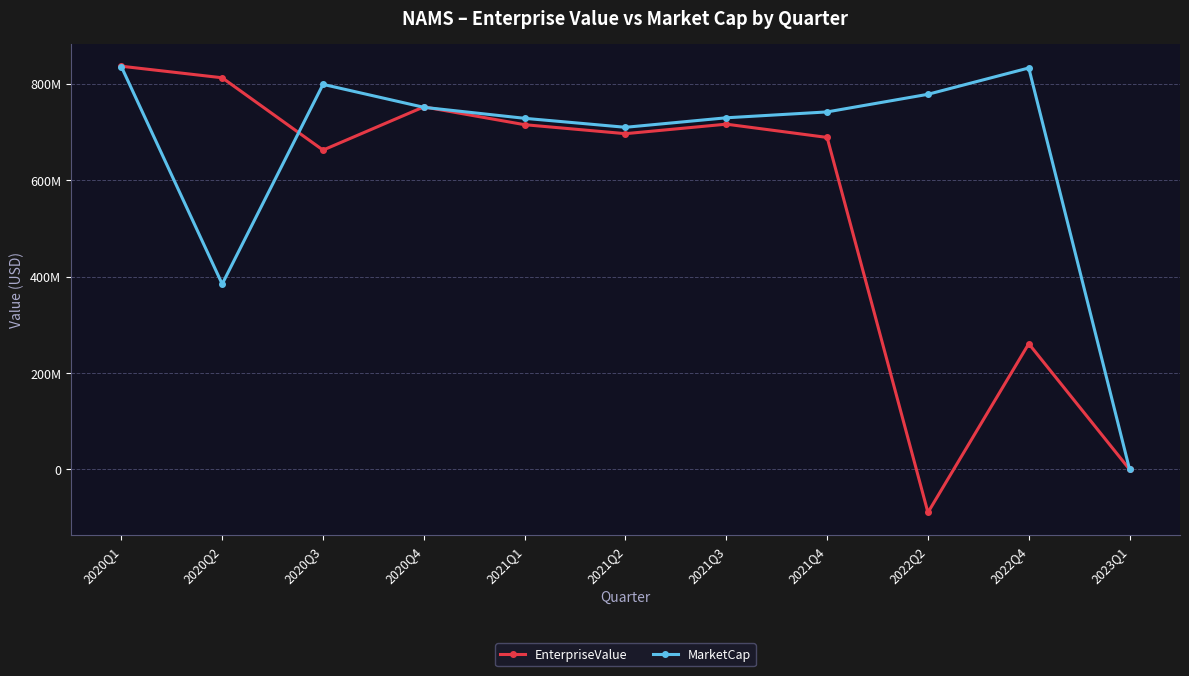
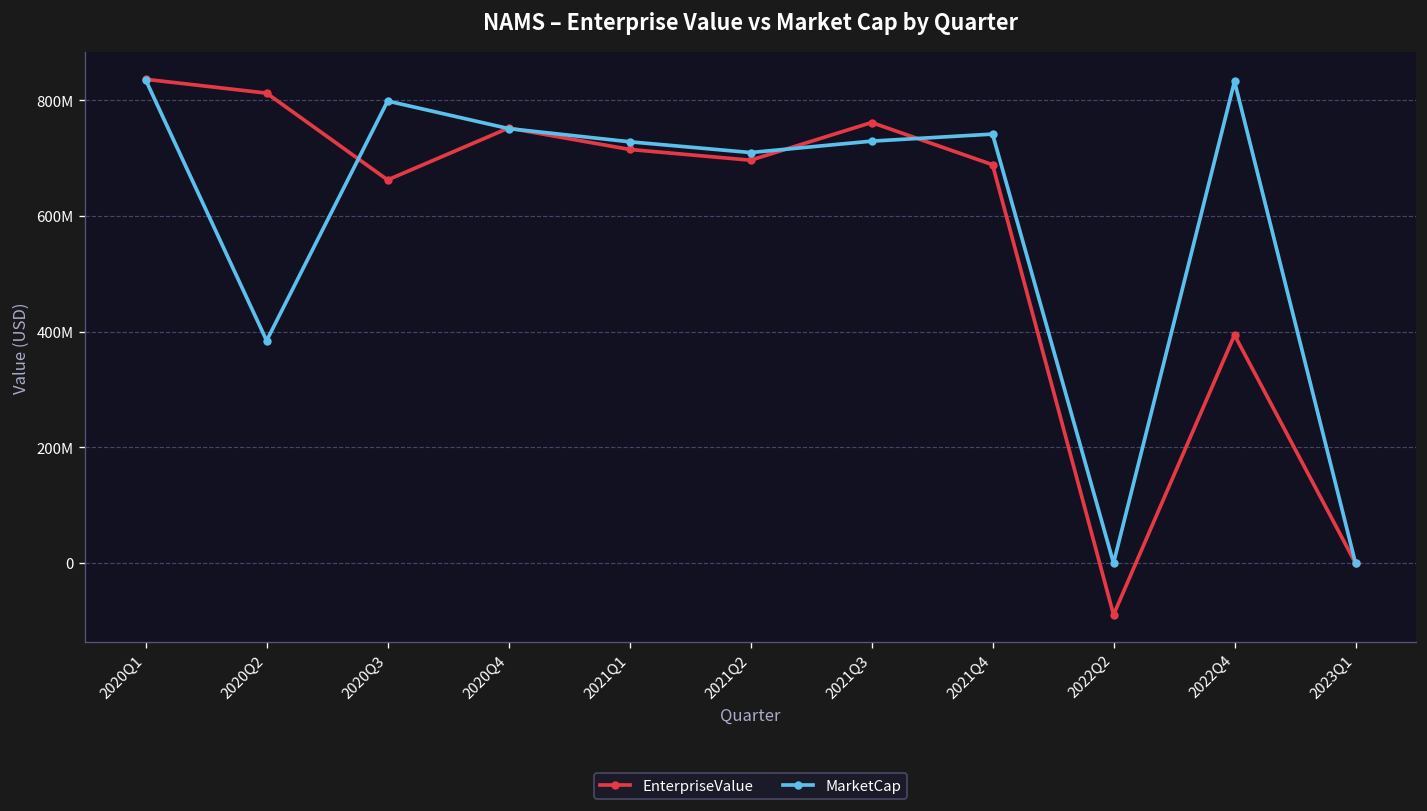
  {
    "EnterpriseValue": {
      "2020Q2": 810000000,
      "2020Q3": 660000000,
      "2021Q1": 710000000,
      "2021Q2": 700000000,
-     "2021Q3": 720000000,
+     "2021Q3": 760000000,
      "2021Q4": 690000000,
      "2022Q2": -90000000,
-     "2022Q4": 260000000
+     "2022Q4": 390000000
    },
    "MarketCap": {
      "2020Q2": 380000000,
      "2020Q3": 800000000,
      "2021Q1": 730000000,
      "2021Q2": 710000000,
      "2021Q3": 730000000,
      "2021Q4": 740000000,
-     "2022Q2": 780000000,
+     "2022Q2": 0,
      "2022Q4": 830000000
    }
  }
